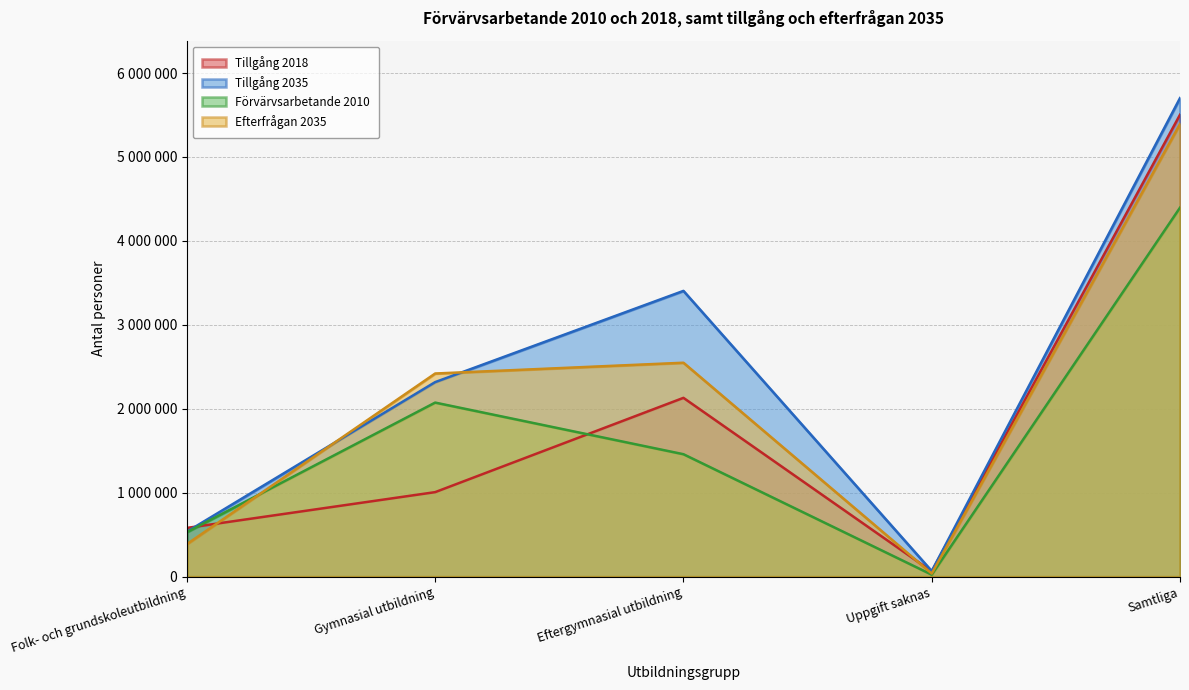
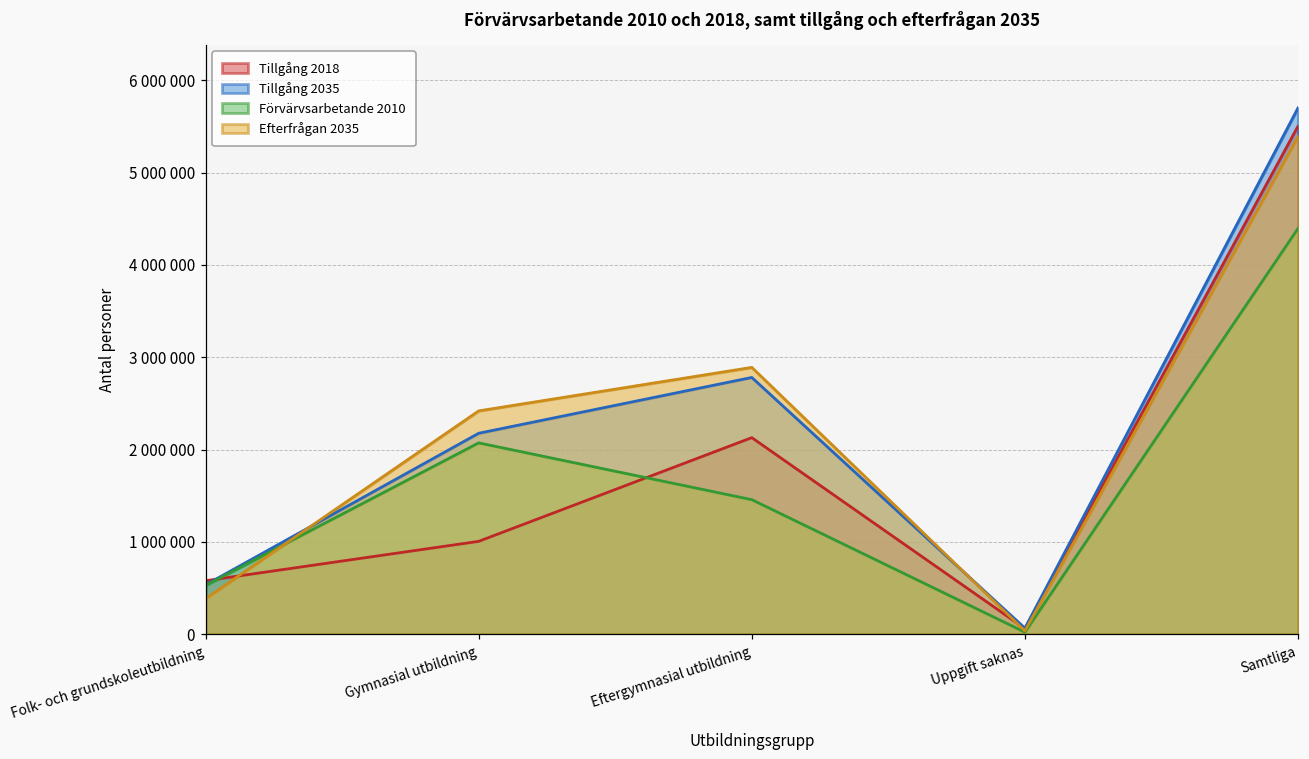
  {
    "Tillgång 2018": {
      "Folk- och grundskoleutbildning": 600000,
      "Gymnasial utbildning": 1000000,
      "Eftergymnasial utbildning": 2100000,
      "Samtliga": 5500000
    },
    "Tillgång 2035": {
-     "Gymnasial utbildning": 2300000,
-     "Eftergymnasial utbildning": 3400000,
+     "Gymnasial utbildning": 2200000,
+     "Eftergymnasial utbildning": 2800000,
      "Samtliga": 5700000
    },
    "Förvärvsarbetande 2010": {
      "Gymnasial utbildning": 2100000,
      "Eftergymnasial utbildning": 1500000,
      "Samtliga": 4400000
    },
    "Efterfrågan 2035": {
      "Folk- och grundskoleutbildning": 400000,
      "Gymnasial utbildning": 2400000,
-     "Eftergymnasial utbildning": 2500000,
+     "Eftergymnasial utbildning": 2900000,
      "Samtliga": 5400000
    }
  }
